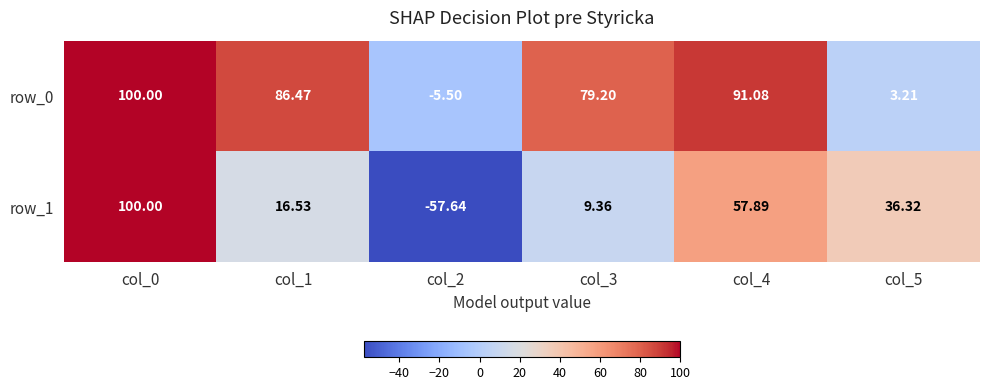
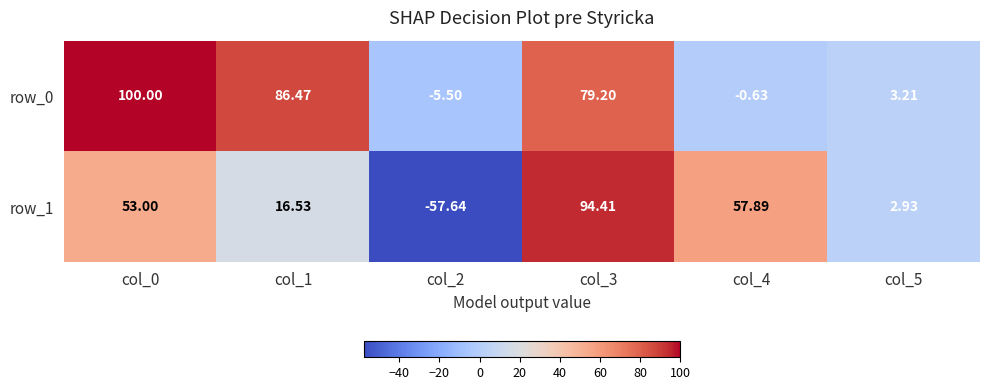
  {
    "row_0": {
      "col_0": 100.00,
      "col_1": 86.47,
      "col_2": -5.50,
      "col_3": 79.20,
-     "col_4": 91.08,
+     "col_4": -0.63,
      "col_5": 3.21
    },
    "row_1": {
-     "col_0": 100.00,
+     "col_0": 53.00,
      "col_1": 16.53,
      "col_2": -57.64,
-     "col_3": 9.36,
+     "col_3": 94.41,
      "col_4": 57.89,
-     "col_5": 36.32
+     "col_5": 2.93
    }
  }
